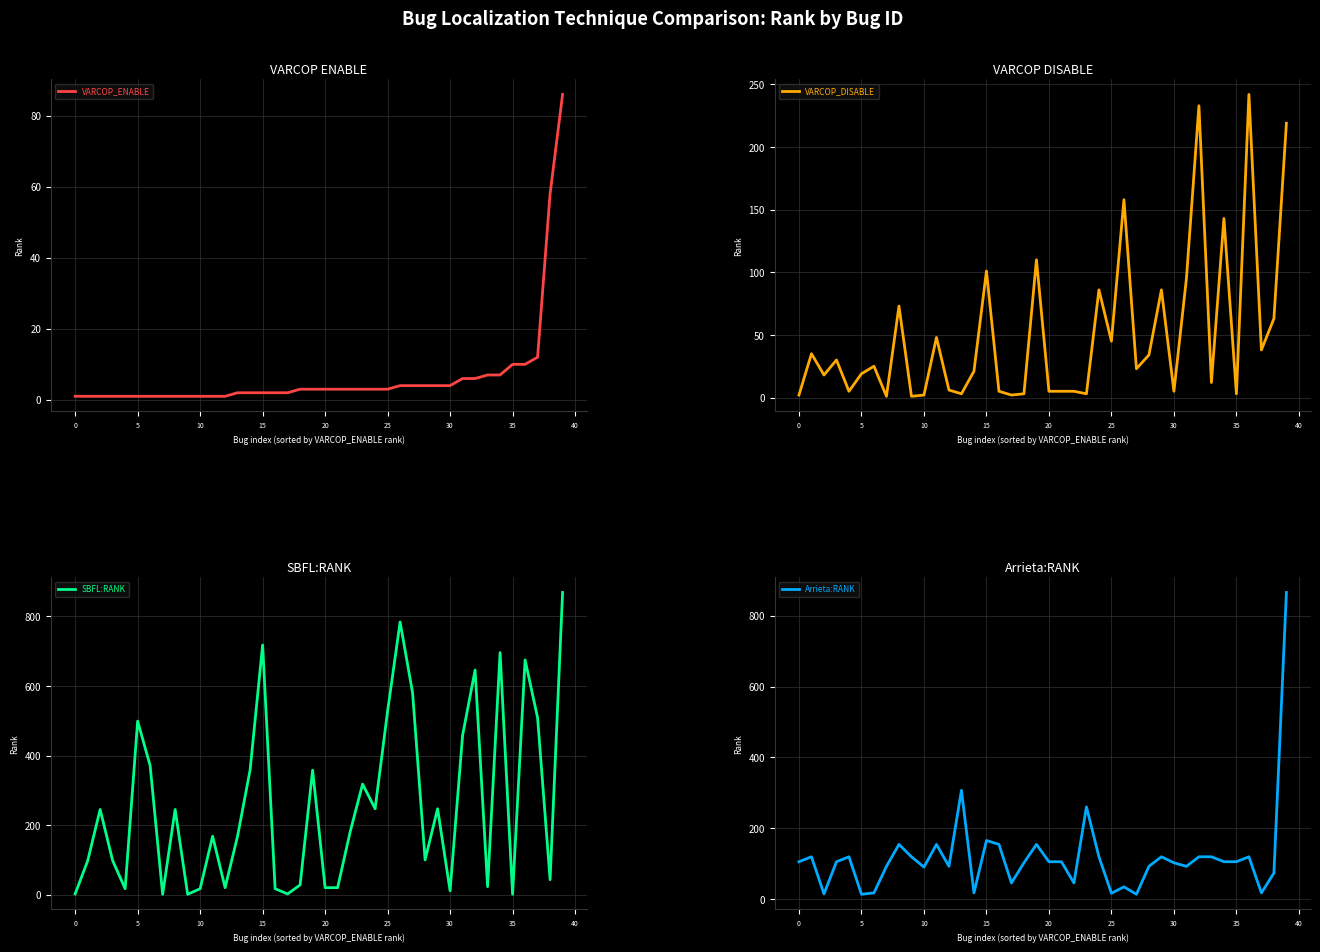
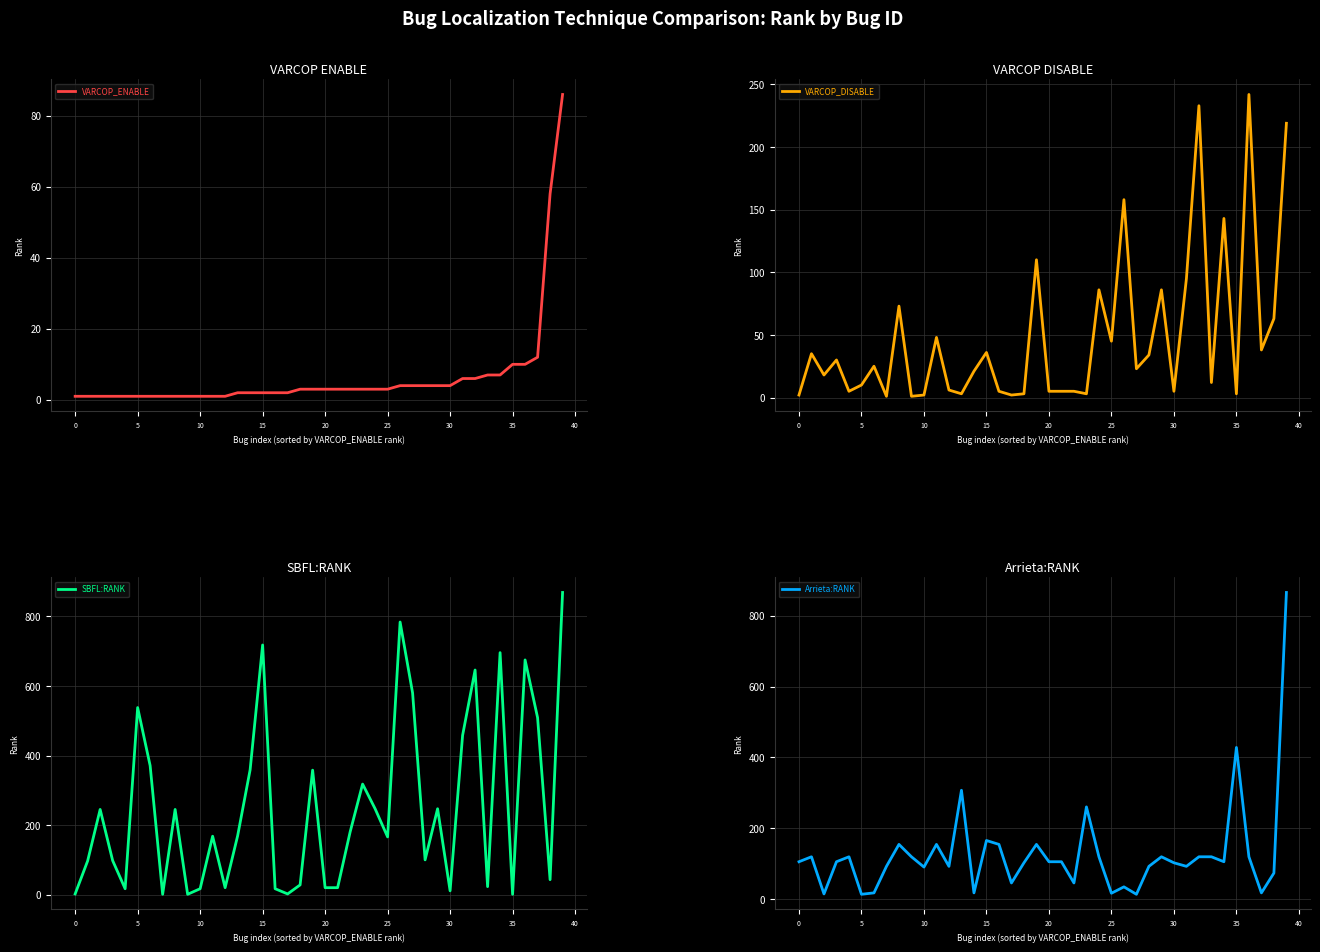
  {
    "VARCOP ENABLE": {
      "0": 1,
      "5": 1,
      "10": 1,
      "15": 2,
      "20": 3,
      "25": 3,
      "30": 4,
      "35": 10
    },
    "VARCOP DISABLE": {
      "0": 2,
-     "5": 19,
+     "5": 10,
      "10": 2,
-     "15": 101,
+     "15": 36,
      "20": 5,
      "25": 45,
      "30": 5,
      "35": 3
    },
    "SBFL:RANK": {
      "0": 0,
-     "5": 500,
+     "5": 540,
      "10": 20,
      "15": 720,
      "20": 20,
-     "25": 530,
+     "25": 170,
      "30": 10,
      "35": 0
    },
    "Arrieta:RANK": {
      "0": 110,
      "5": 10,
      "10": 90,
      "15": 170,
      "20": 110,
      "25": 20,
      "30": 100,
-     "35": 110
+     "35": 430
    }
  }
